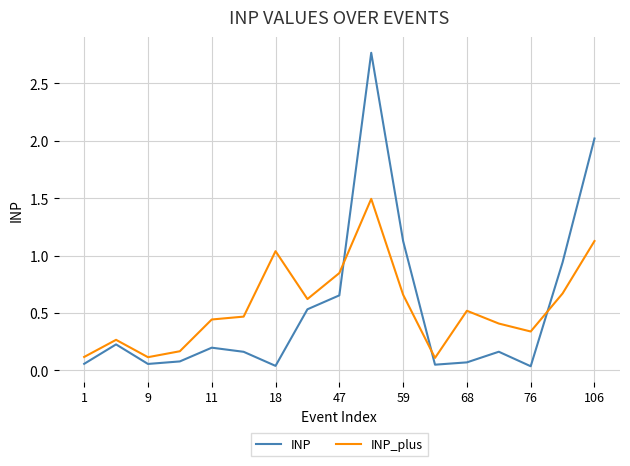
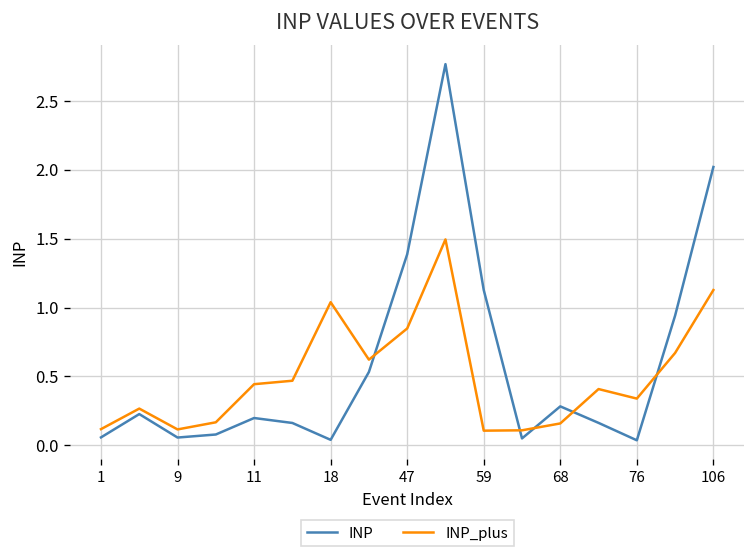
  {
    "INP": {
      "18": 0.04,
-     "47": 0.65,
+     "47": 1.39,
      "59": 1.13,
-     "68": 0.07,
+     "68": 0.28,
      "76": 0.04,
      "106": 2.02
    },
    "INP_plus": {
      "18": 1.04,
      "47": 0.85,
-     "59": 0.66,
-     "68": 0.52,
+     "59": 0.11,
+     "68": 0.16,
      "76": 0.34,
      "106": 1.13
    }
  }
